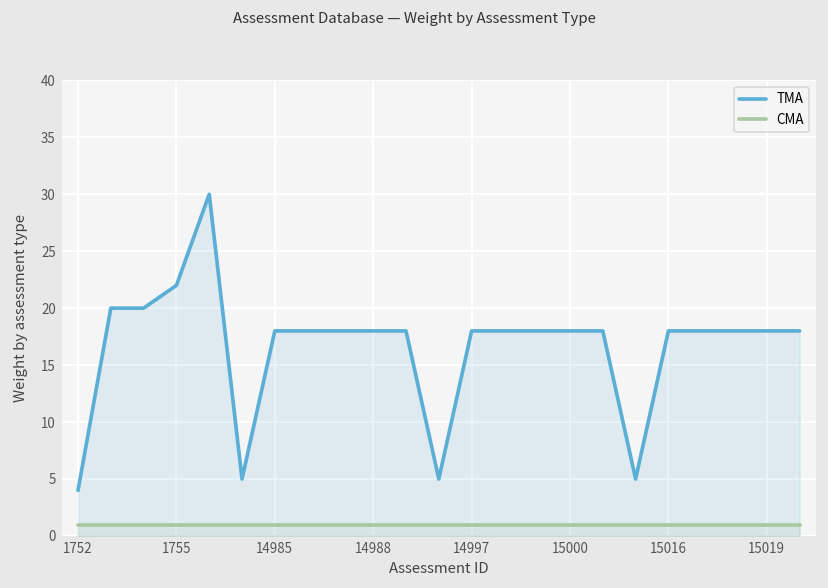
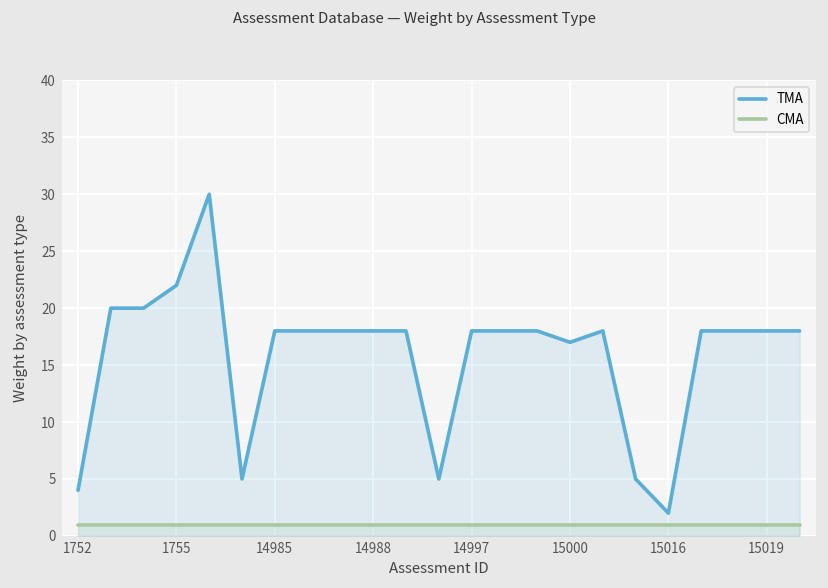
  {
    "TMA": {
      "1752": 4,
      "1755": 22,
      "14985": 18,
      "14988": 18,
      "14997": 18,
-     "15000": 18,
-     "15016": 18,
+     "15000": 17,
+     "15016": 2,
      "15019": 18
    },
    "CMA": {
      "1752": 1,
      "1755": 1,
      "14985": 1,
      "14988": 1,
      "14997": 1,
      "15000": 1,
      "15016": 1,
      "15019": 1
    }
  }
